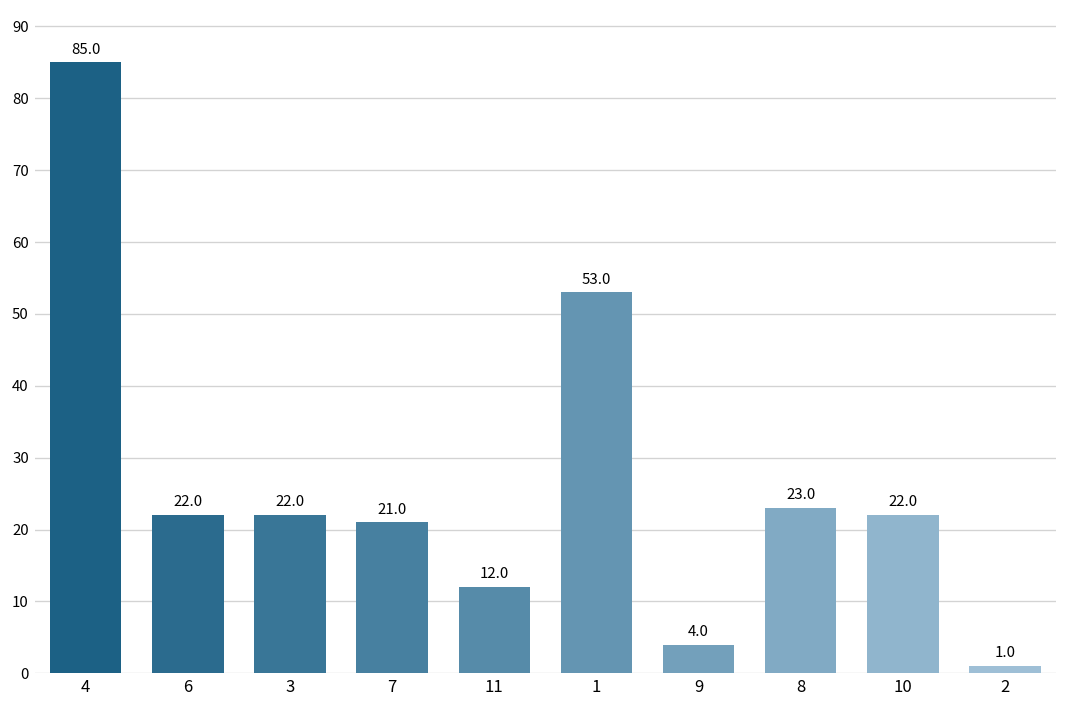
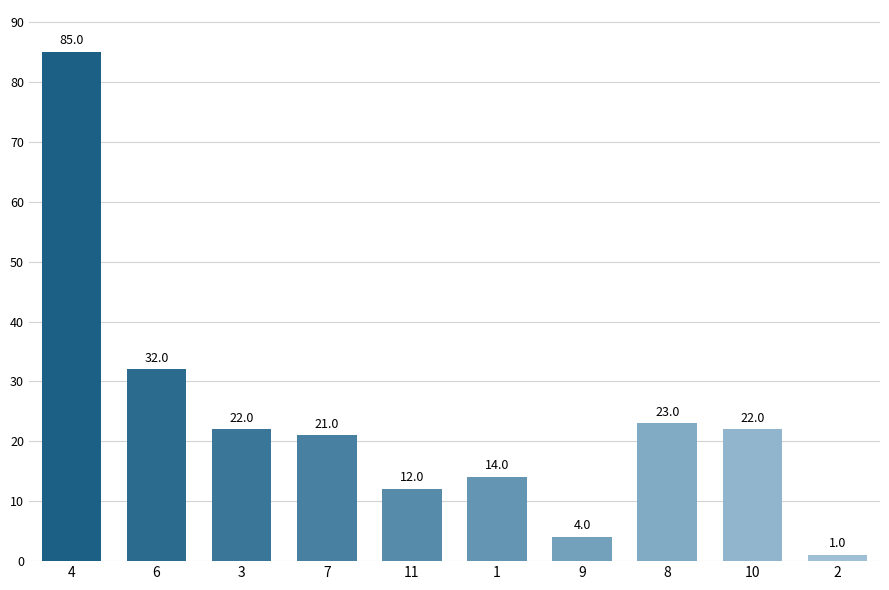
  {
    "4": 85.0,
-   "6": 22.0,
+   "6": 32.0,
    "3": 22.0,
    "7": 21.0,
    "11": 12.0,
-   "1": 53.0,
+   "1": 14.0,
    "9": 4.0,
    "8": 23.0,
    "10": 22.0,
    "2": 1.0
  }
